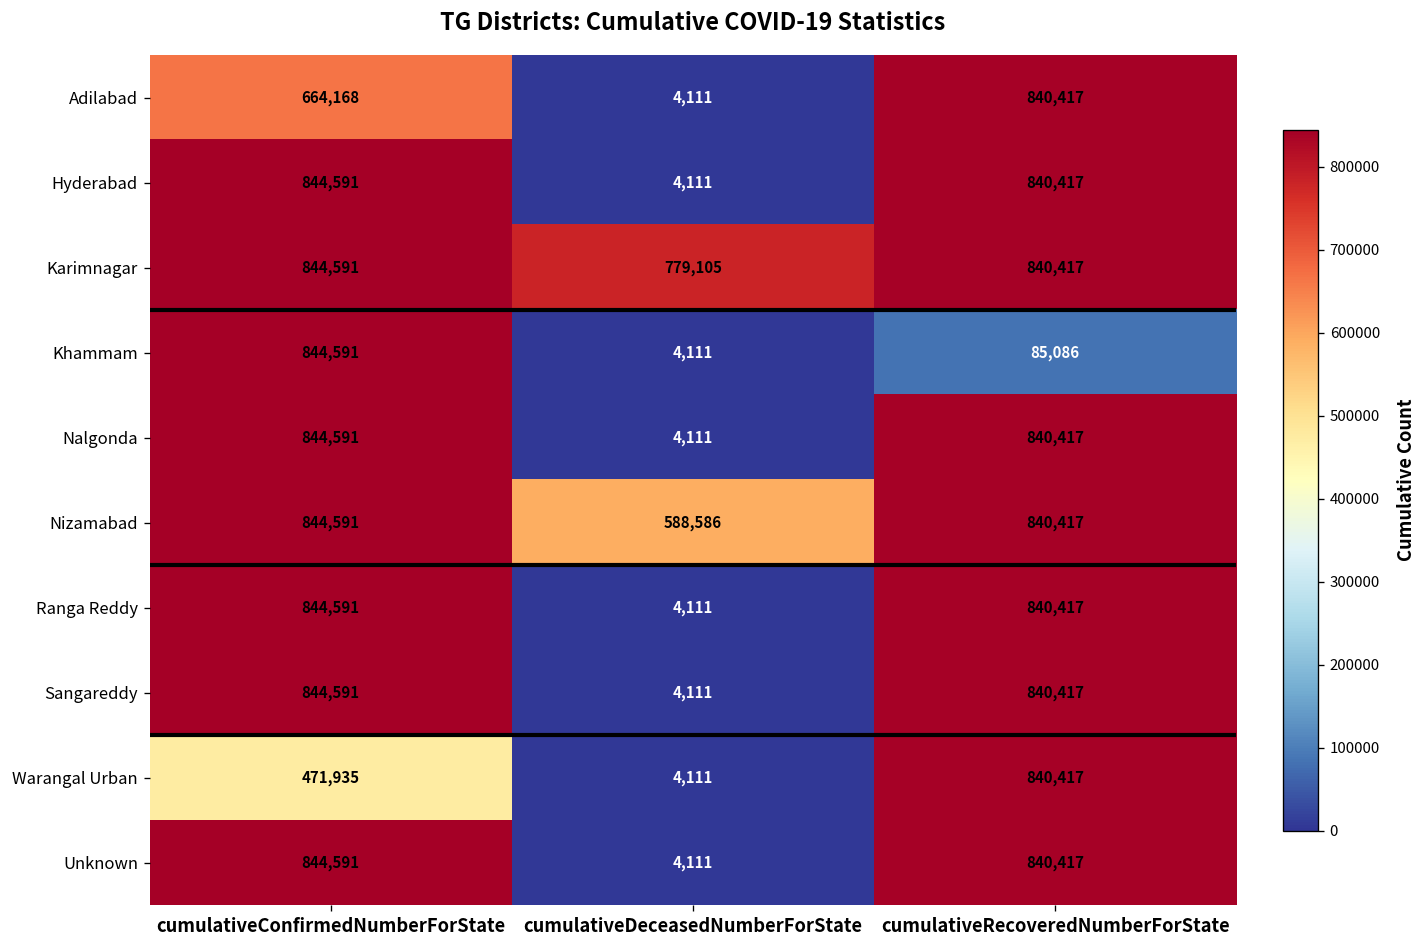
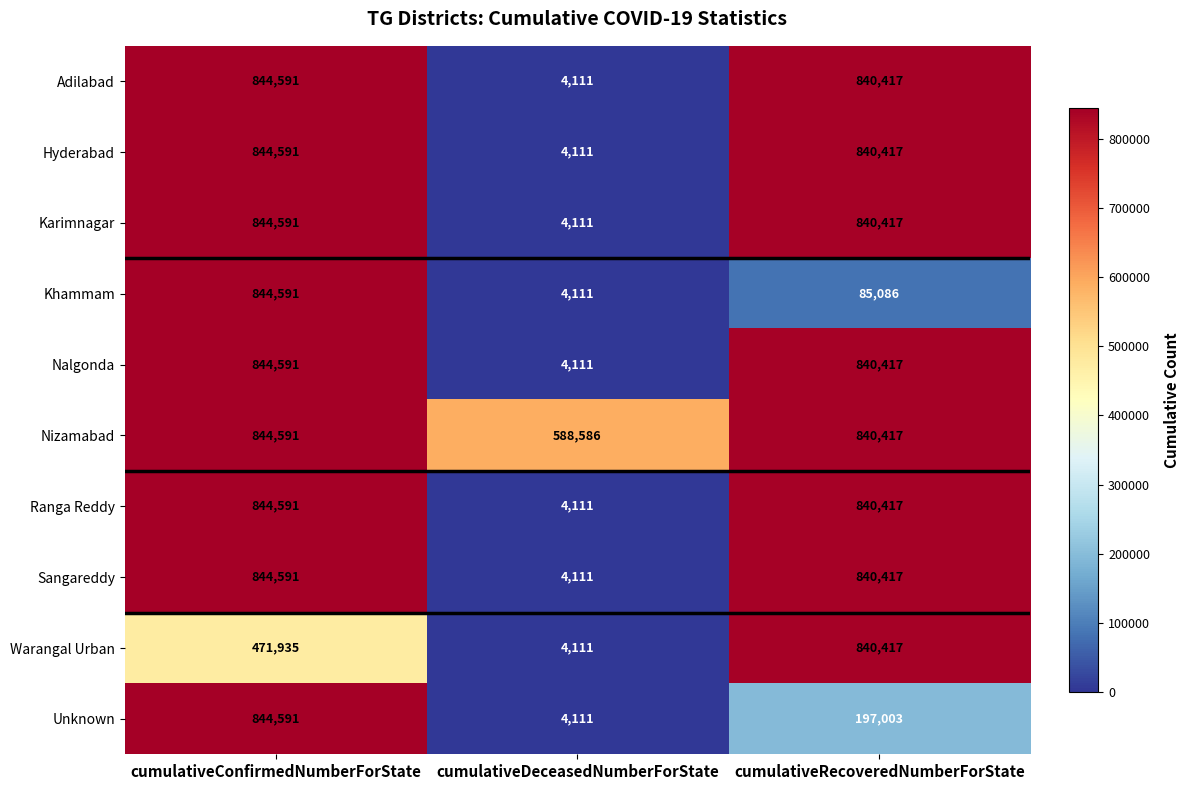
  {
    "Adilabad": {
-     "cumulativeConfirmedNumberForState": "664,168",
+     "cumulativeConfirmedNumberForState": "844,591",
      "cumulativeDeceasedNumberForState": "4,111",
      "cumulativeRecoveredNumberForState": "840,417"
    },
    "Hyderabad": {
      "cumulativeConfirmedNumberForState": "844,591",
      "cumulativeDeceasedNumberForState": "4,111",
      "cumulativeRecoveredNumberForState": "840,417"
    },
    "Karimnagar": {
      "cumulativeConfirmedNumberForState": "844,591",
-     "cumulativeDeceasedNumberForState": "779,105",
+     "cumulativeDeceasedNumberForState": "4,111",
      "cumulativeRecoveredNumberForState": "840,417"
    },
    "Khammam": {
      "cumulativeConfirmedNumberForState": "844,591",
      "cumulativeDeceasedNumberForState": "4,111",
      "cumulativeRecoveredNumberForState": "85,086"
    },
    "Nalgonda": {
      "cumulativeConfirmedNumberForState": "844,591",
      "cumulativeDeceasedNumberForState": "4,111",
      "cumulativeRecoveredNumberForState": "840,417"
    },
    "Nizamabad": {
      "cumulativeConfirmedNumberForState": "844,591",
      "cumulativeDeceasedNumberForState": "588,586",
      "cumulativeRecoveredNumberForState": "840,417"
    },
    "Ranga Reddy": {
      "cumulativeConfirmedNumberForState": "844,591",
      "cumulativeDeceasedNumberForState": "4,111",
      "cumulativeRecoveredNumberForState": "840,417"
    },
    "Sangareddy": {
      "cumulativeConfirmedNumberForState": "844,591",
      "cumulativeDeceasedNumberForState": "4,111",
      "cumulativeRecoveredNumberForState": "840,417"
    },
    "Warangal Urban": {
      "cumulativeConfirmedNumberForState": "471,935",
      "cumulativeDeceasedNumberForState": "4,111",
      "cumulativeRecoveredNumberForState": "840,417"
    },
    "Unknown": {
      "cumulativeConfirmedNumberForState": "844,591",
      "cumulativeDeceasedNumberForState": "4,111",
-     "cumulativeRecoveredNumberForState": "840,417"
+     "cumulativeRecoveredNumberForState": "197,003"
    }
  }
